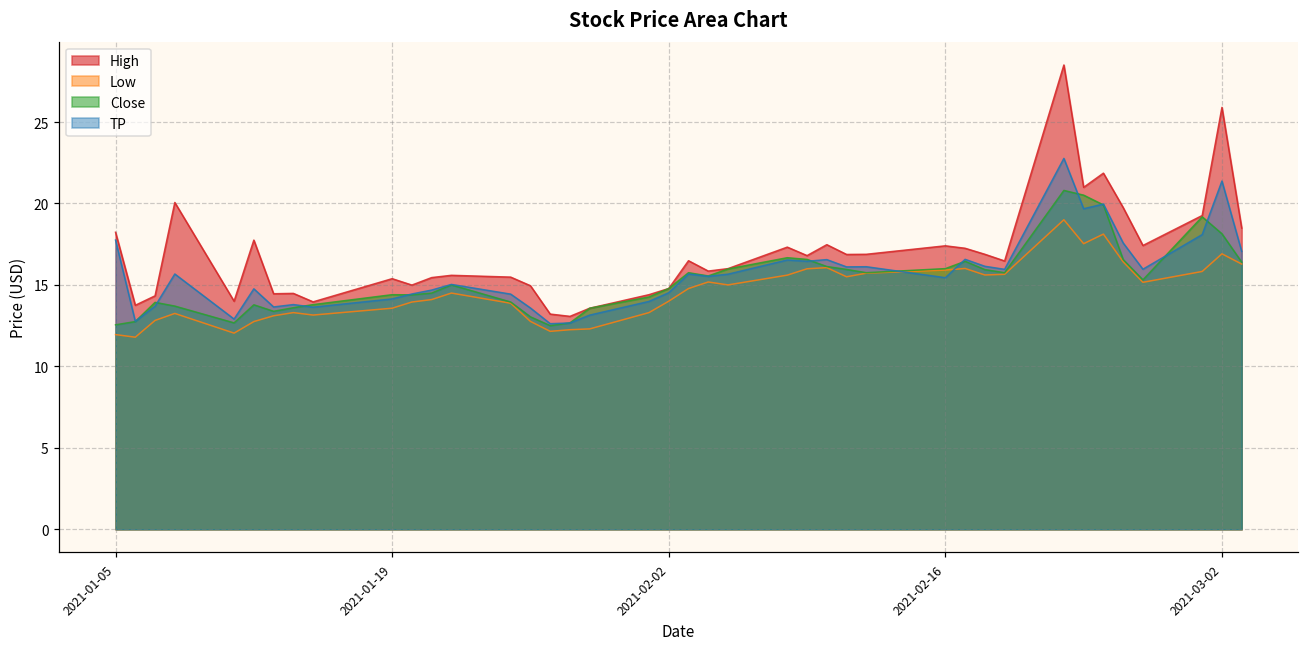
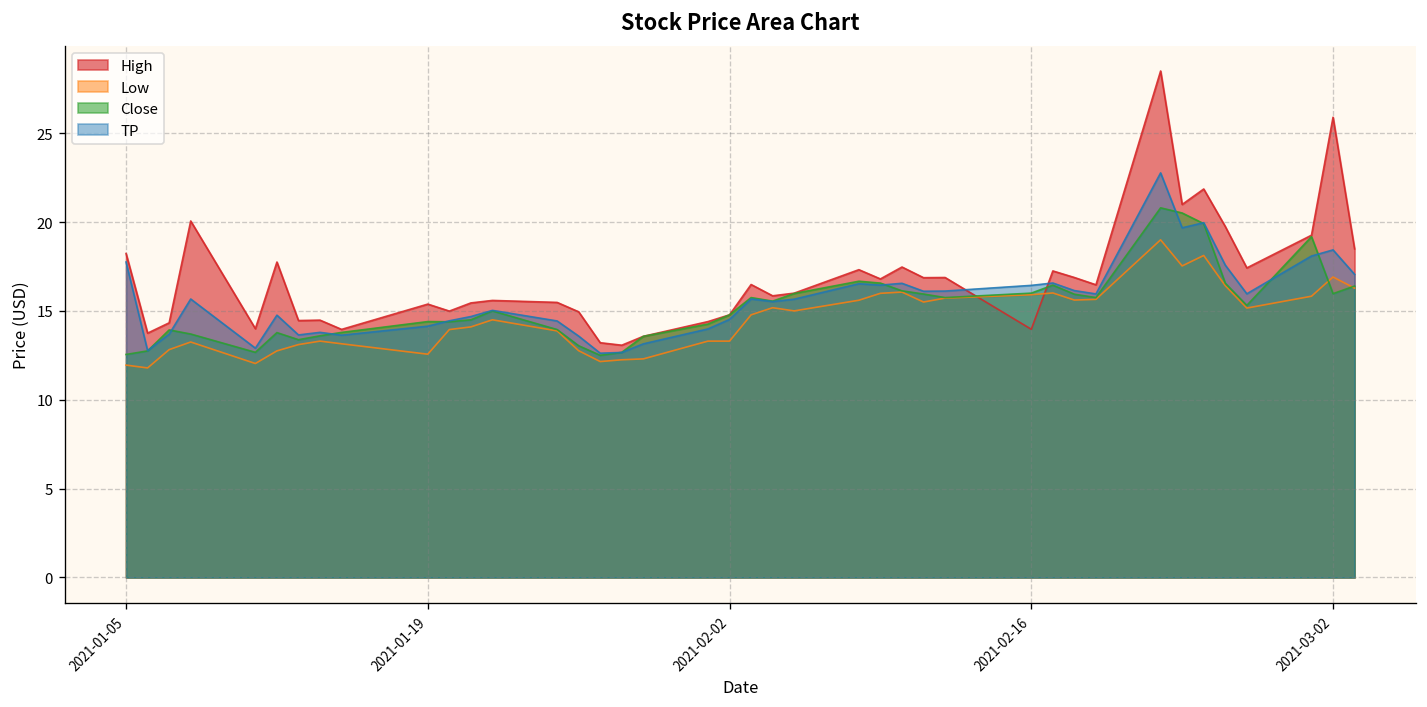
  {
    "High": {
      "2021-01-05": 18.2,
      "2021-01-19": 15.4,
-     "2021-02-16": 17.4,
+     "2021-02-16": 14.0,
      "2021-03-02": 25.9
    },
    "Low": {
      "2021-01-05": 12.0,
-     "2021-01-19": 13.6,
-     "2021-02-02": 14.0,
+     "2021-01-19": 12.6,
+     "2021-02-02": 13.3,
      "2021-03-02": 16.9
    },
    "Close": {
      "2021-01-05": 12.6,
      "2021-01-19": 14.4,
-     "2021-03-02": 18.1
+     "2021-03-02": 16.0
    },
    "TP": {
      "2021-01-05": 17.8,
      "2021-01-19": 14.1,
      "2021-02-02": 14.5,
-     "2021-02-16": 15.4,
-     "2021-03-02": 21.4
+     "2021-02-16": 16.4,
+     "2021-03-02": 18.4
    }
  }
